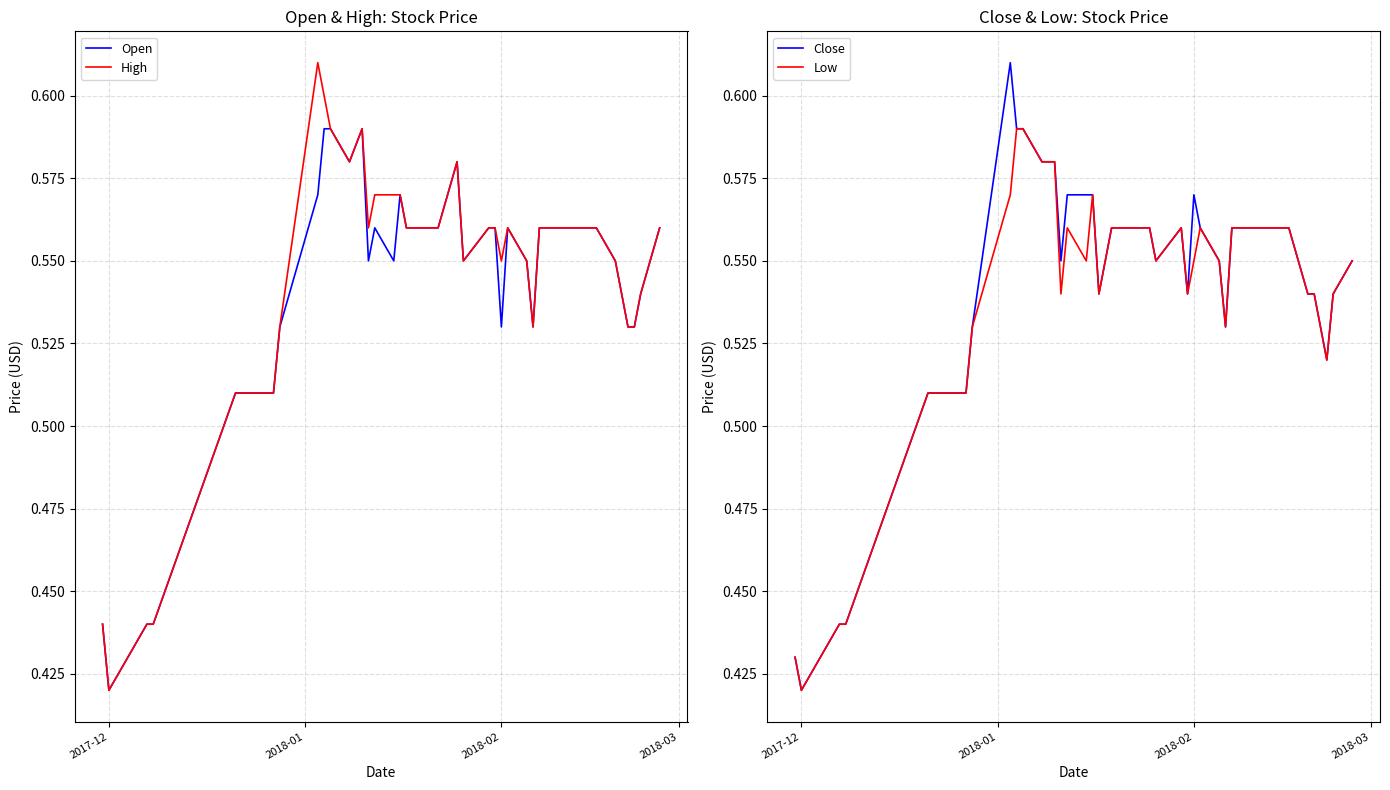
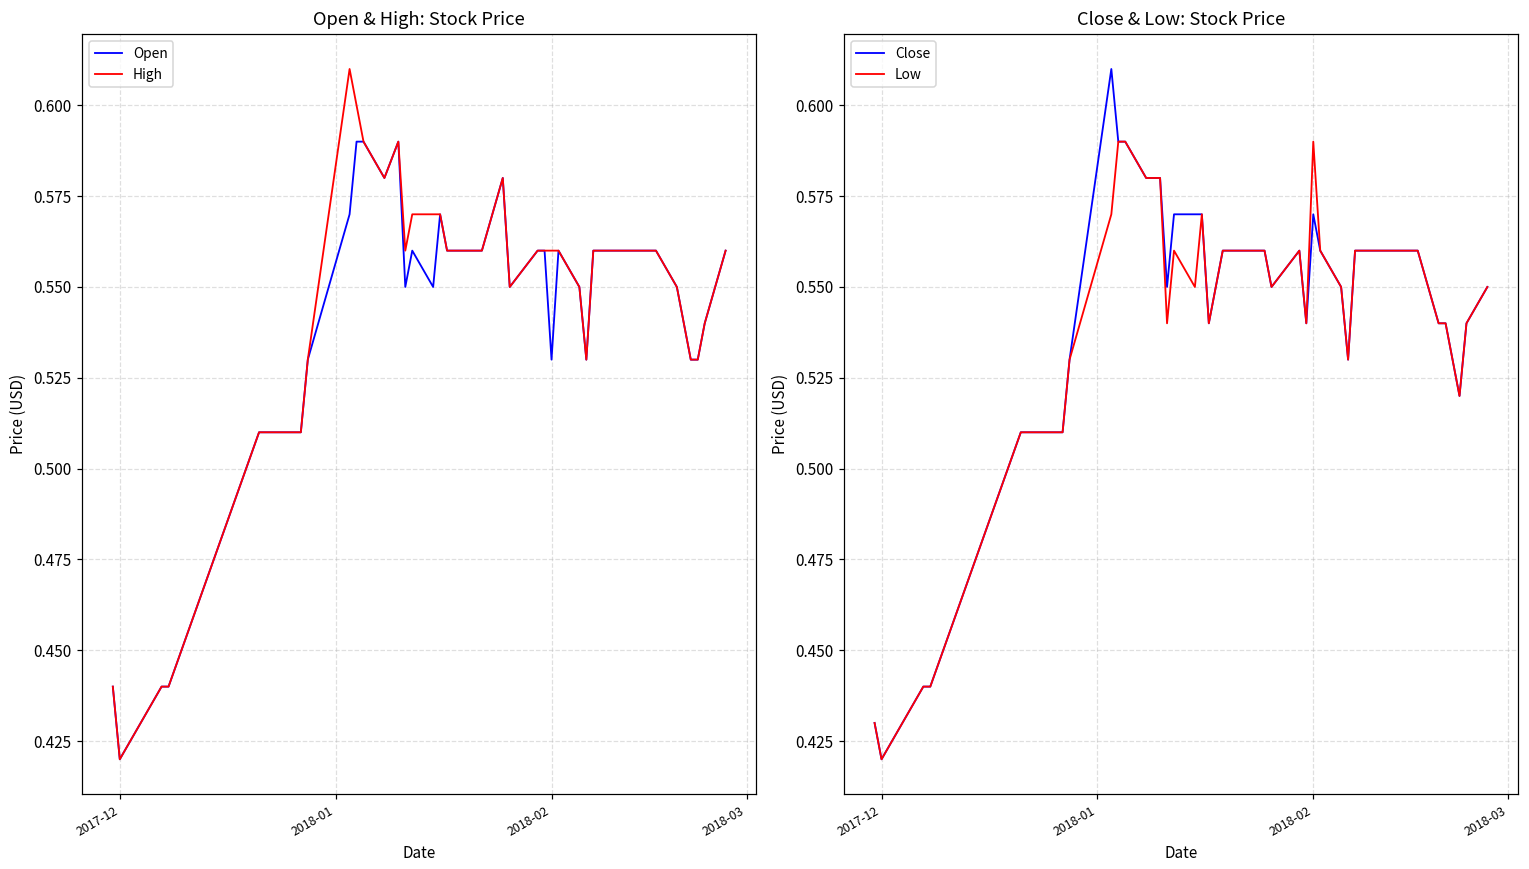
  {
    "Open & High: Stock Price": {
      "Open": {
        "2018-02": 0.53
      },
      "High": {
-       "2018-02": 0.55
+       "2018-02": 0.56
      }
    },
    "Close & Low: Stock Price": {
      "Close": {
        "2018-02": 0.57
      },
      "Low": {
-       "2018-02": 0.55
+       "2018-02": 0.59
      }
    }
  }
